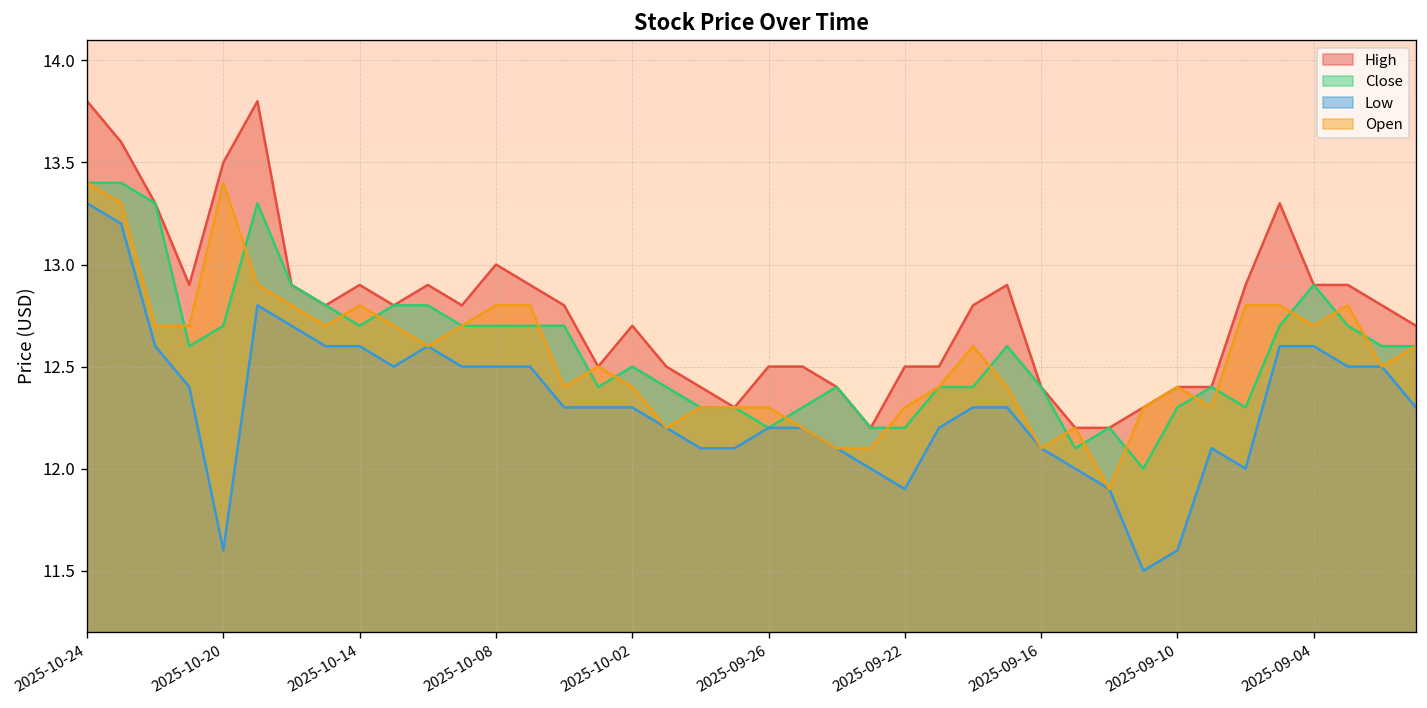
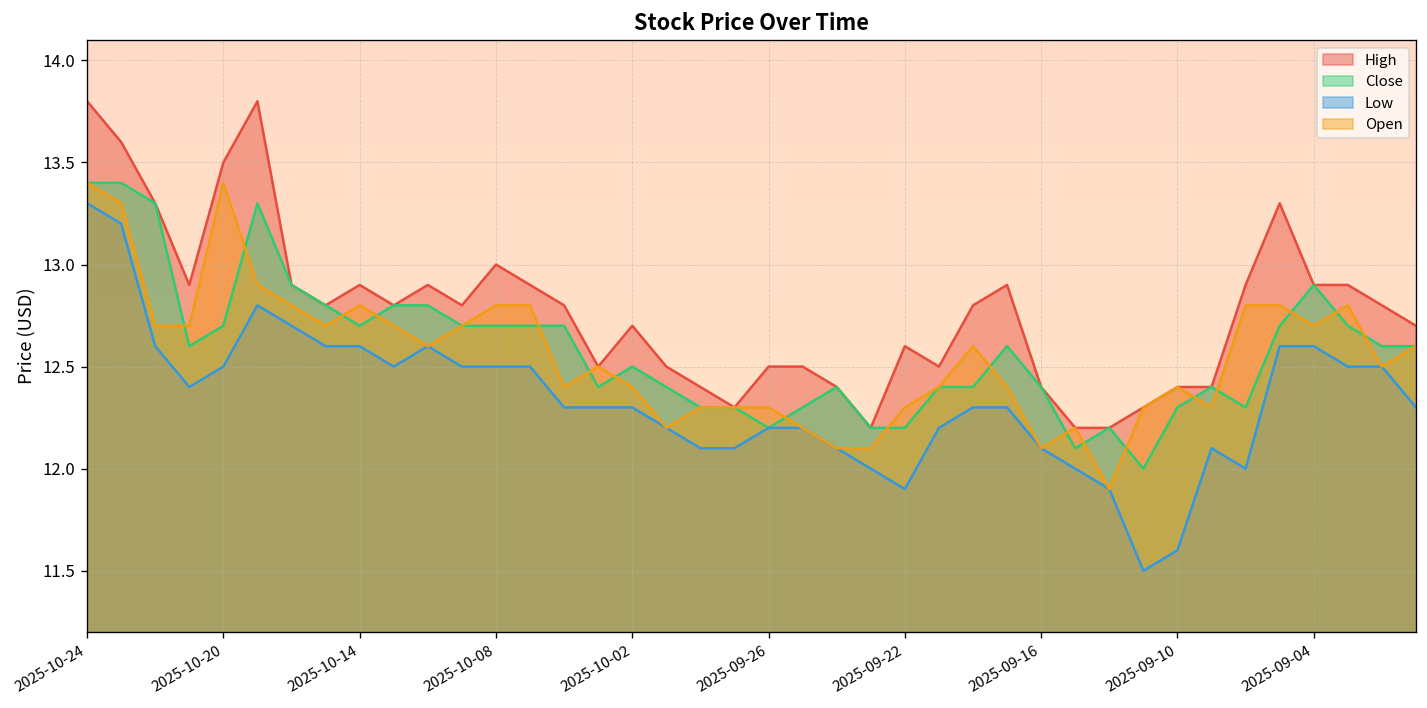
  {
    "High": {
      "2025-10-24": 13.8,
      "2025-10-20": 13.5,
      "2025-10-14": 12.9,
      "2025-10-08": 13.0,
      "2025-10-02": 12.7,
      "2025-09-26": 12.5,
-     "2025-09-22": 12.5
+     "2025-09-22": 12.6
    },
    "Close": {
      "2025-10-20": 12.7,
      "2025-10-14": 12.7,
      "2025-10-08": 12.7,
      "2025-10-02": 12.5,
      "2025-09-22": 12.2,
      "2025-09-10": 12.3
    },
    "Low": {
      "2025-10-24": 13.3,
-     "2025-10-20": 11.6,
+     "2025-10-20": 12.5,
      "2025-10-14": 12.6,
      "2025-10-08": 12.5,
      "2025-10-02": 12.3,
      "2025-09-22": 11.9,
      "2025-09-10": 11.6,
      "2025-09-04": 12.6
    },
    "Open": {
      "2025-10-20": 13.4,
      "2025-10-14": 12.8,
      "2025-10-08": 12.8,
      "2025-10-02": 12.4,
      "2025-09-26": 12.3,
      "2025-09-22": 12.3,
      "2025-09-04": 12.7
    }
  }
